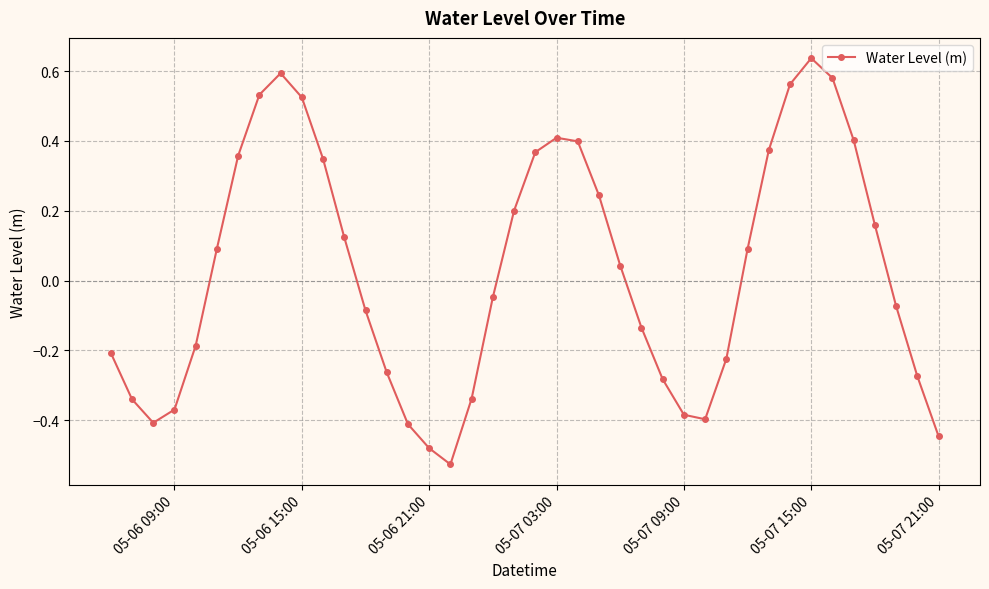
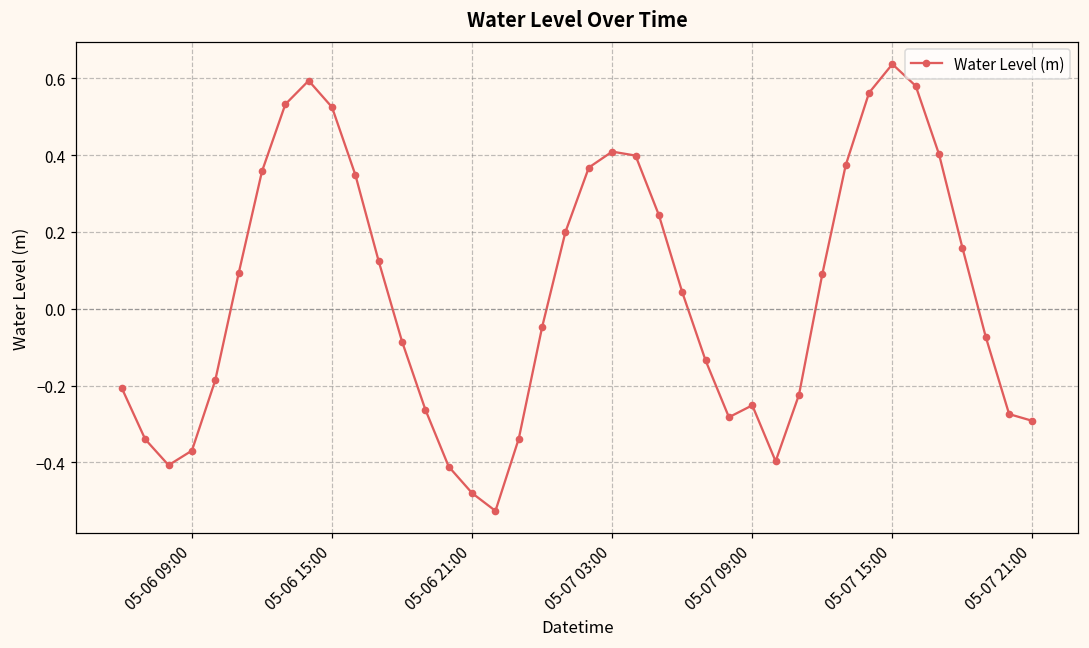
  {
    "05-06 09:00": -0.37,
    "05-06 15:00": 0.52,
    "05-06 21:00": -0.48,
    "05-07 03:00": 0.41,
-   "05-07 09:00": -0.38,
+   "05-07 09:00": -0.25,
    "05-07 15:00": 0.64,
-   "05-07 21:00": -0.45
+   "05-07 21:00": -0.29
  }
